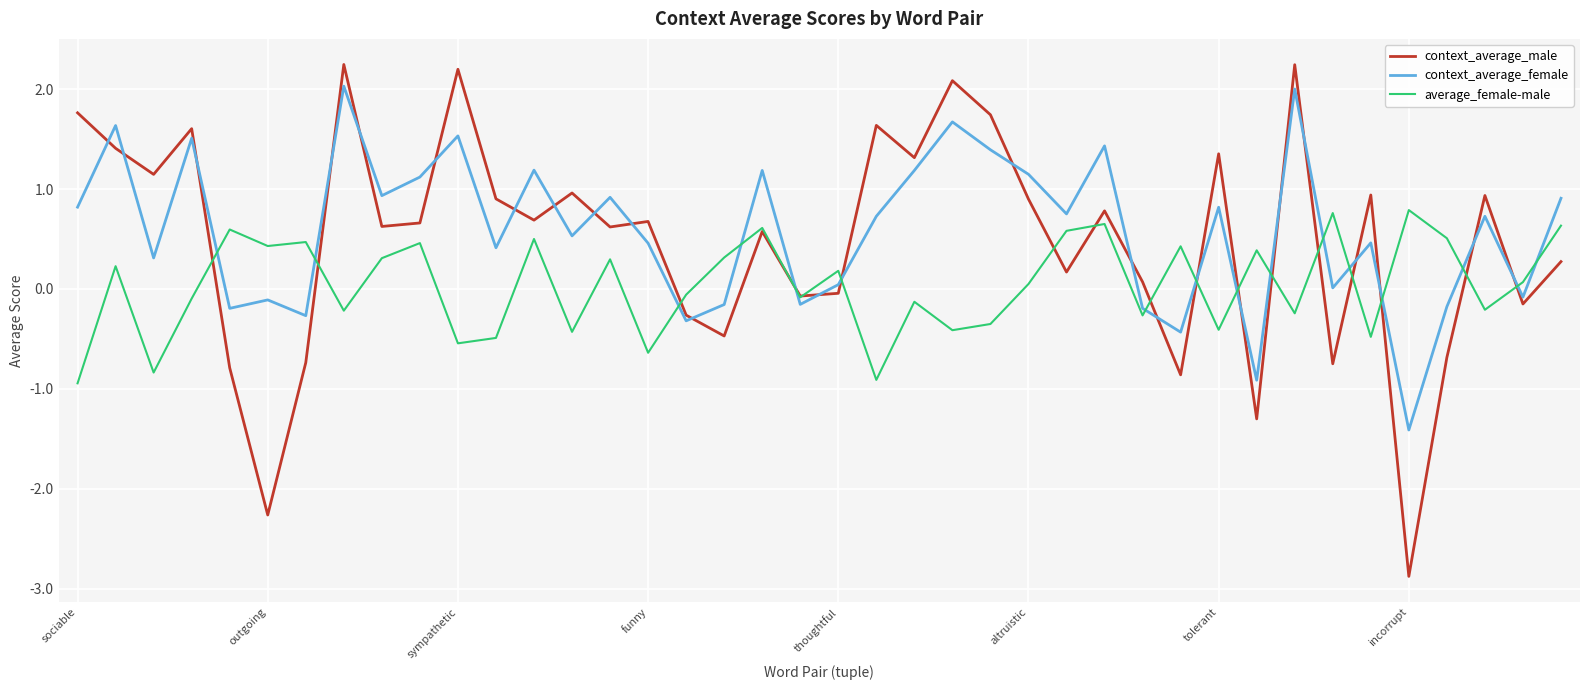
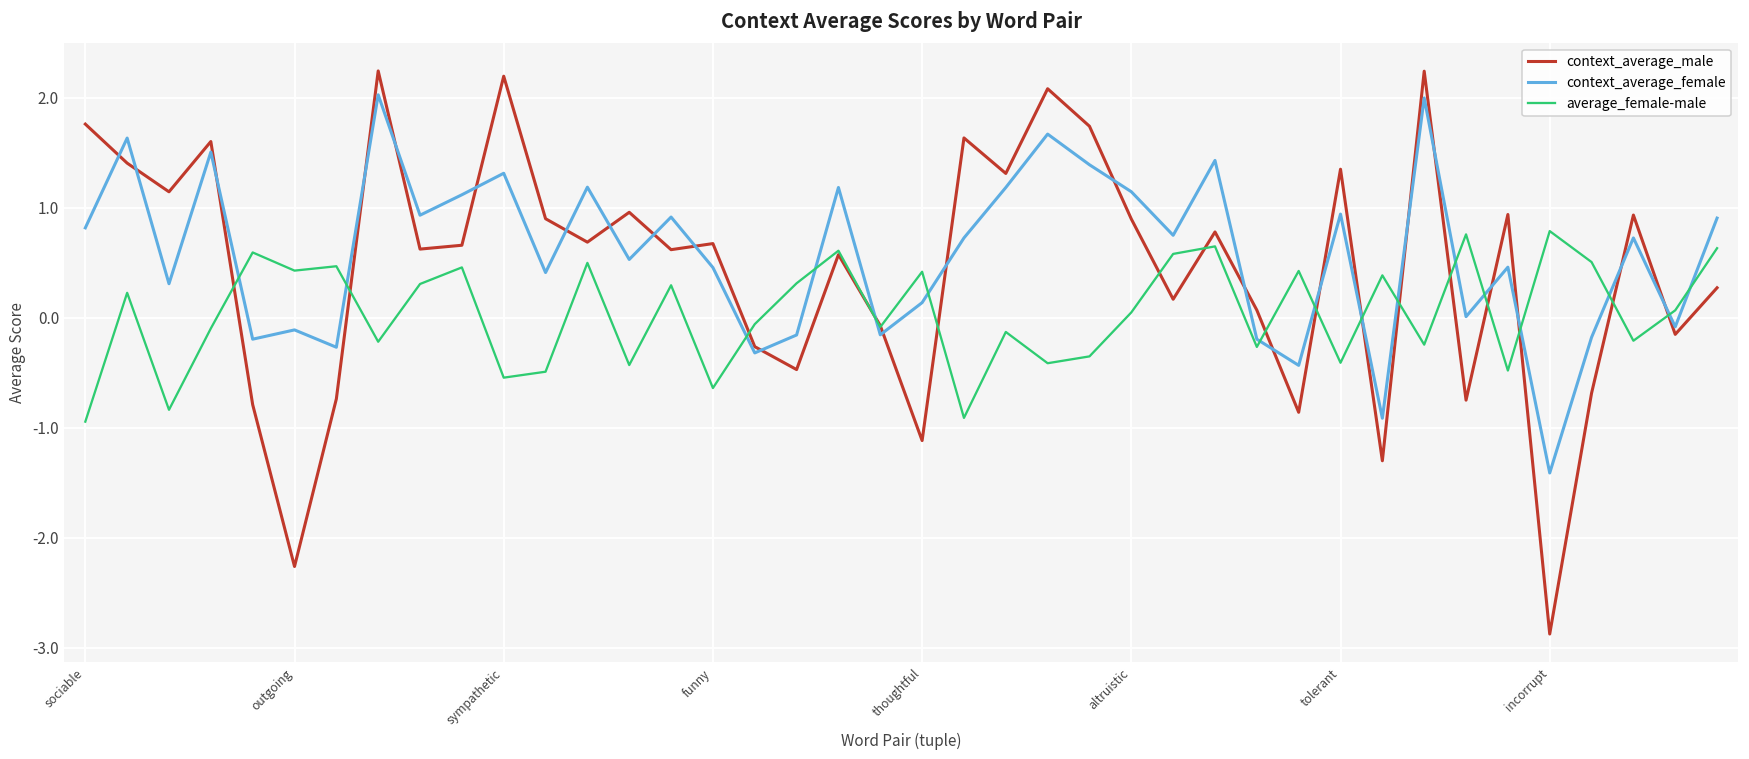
  {
    "context_average_male": {
      "sociable": 1.8,
      "outgoing": -2.3,
      "sympathetic": 2.2,
      "funny": 0.7,
-     "thoughtful": 0.0,
+     "thoughtful": -1.1,
      "altruistic": 0.9,
      "tolerant": 1.4,
      "incorrupt": -2.9
    },
    "context_average_female": {
      "sociable": 0.8,
      "outgoing": -0.1,
-     "sympathetic": 1.5,
+     "sympathetic": 1.3,
      "funny": 0.5,
-     "thoughtful": 0.0,
+     "thoughtful": 0.1,
      "altruistic": 1.1,
-     "tolerant": 0.8,
+     "tolerant": 0.9,
      "incorrupt": -1.4
    },
    "average_female-male": {
      "sociable": -0.9,
      "outgoing": 0.4,
      "sympathetic": -0.5,
      "funny": -0.6,
-     "thoughtful": 0.2,
+     "thoughtful": 0.4,
      "altruistic": 0.0,
      "tolerant": -0.4,
      "incorrupt": 0.8
    }
  }
